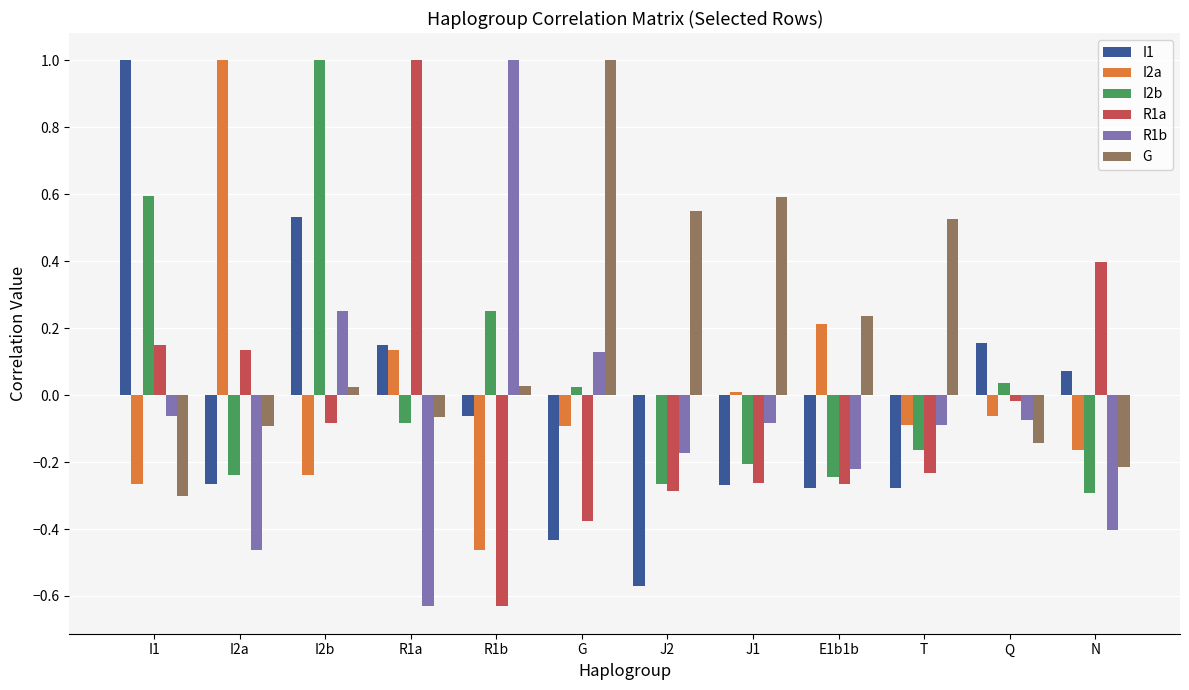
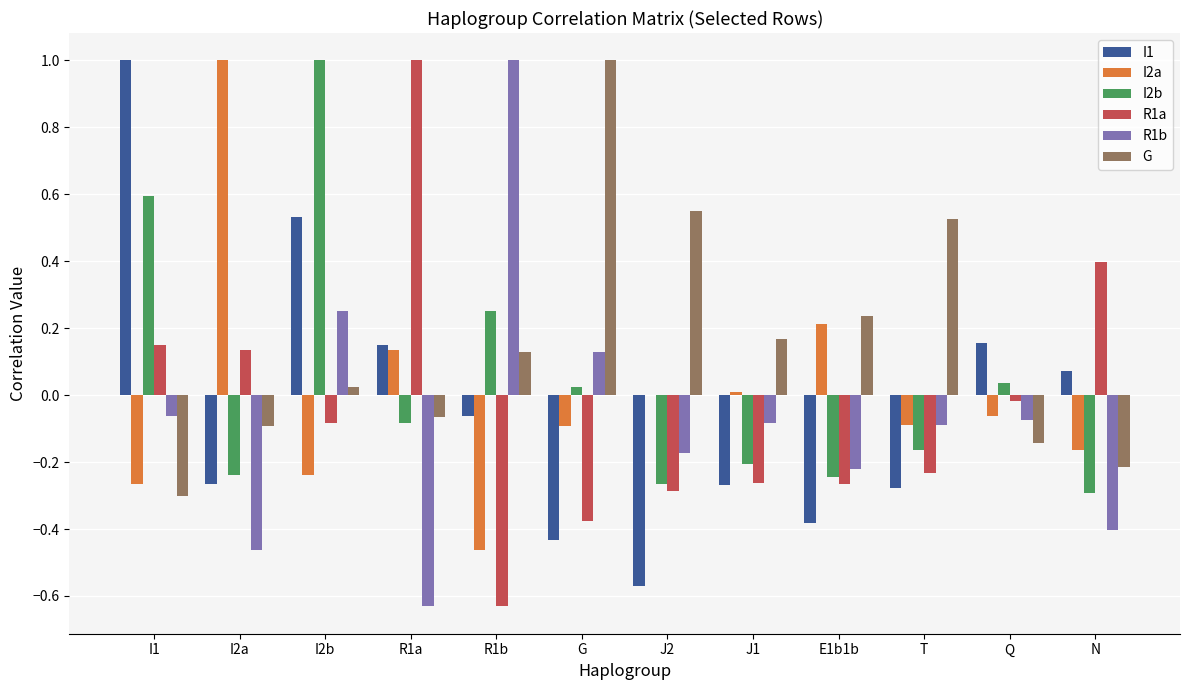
  {
    "I1": {
      "I1": 1.00,
      "I2a": -0.26,
      "I2b": 0.53,
      "R1a": 0.15,
      "R1b": -0.06,
      "G": -0.43,
      "J2": -0.57,
      "J1": -0.27,
-     "E1b1b": -0.28,
+     "E1b1b": -0.38,
      "T": -0.28,
      "Q": 0.16,
      "N": 0.07
    },
    "I2b": {
      "I1": 0.60,
      "I2a": -0.24,
      "I2b": 1.00,
      "R1a": -0.08,
      "R1b": 0.25,
      "G": 0.02,
      "J2": -0.27,
      "J1": -0.21,
      "E1b1b": -0.24,
      "T": -0.16,
      "Q": 0.04,
      "N": -0.29
    },
    "R1b": {
      "I1": -0.06,
      "I2a": -0.46,
      "I2b": 0.25,
      "R1a": -0.63,
      "R1b": 1.00,
      "G": 0.13,
      "J2": -0.17,
      "J1": -0.08,
      "E1b1b": -0.22,
      "T": -0.09,
      "Q": -0.08,
      "N": -0.40
    },
    "G": {
      "I1": -0.30,
      "I2a": -0.09,
      "I2b": 0.02,
      "R1a": -0.06,
-     "R1b": 0.03,
+     "R1b": 0.13,
      "G": 1.00,
      "J2": 0.55,
-     "J1": 0.59,
+     "J1": 0.17,
      "E1b1b": 0.24,
      "T": 0.53,
      "Q": -0.14,
      "N": -0.22
    }
  }
